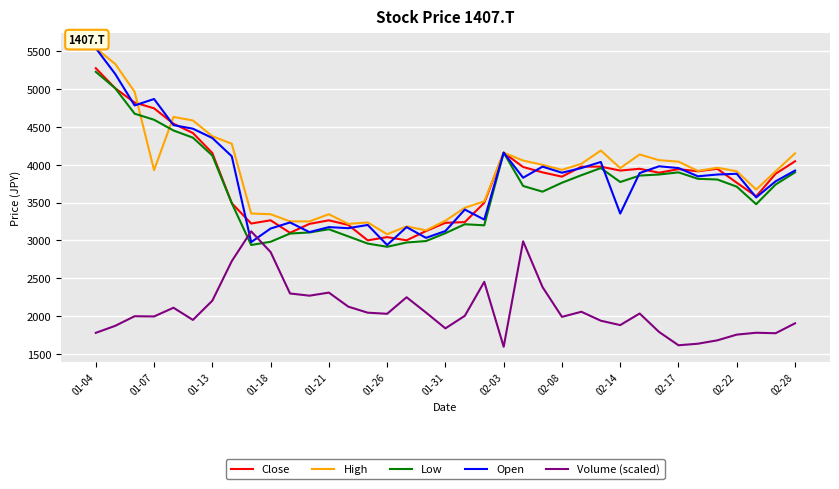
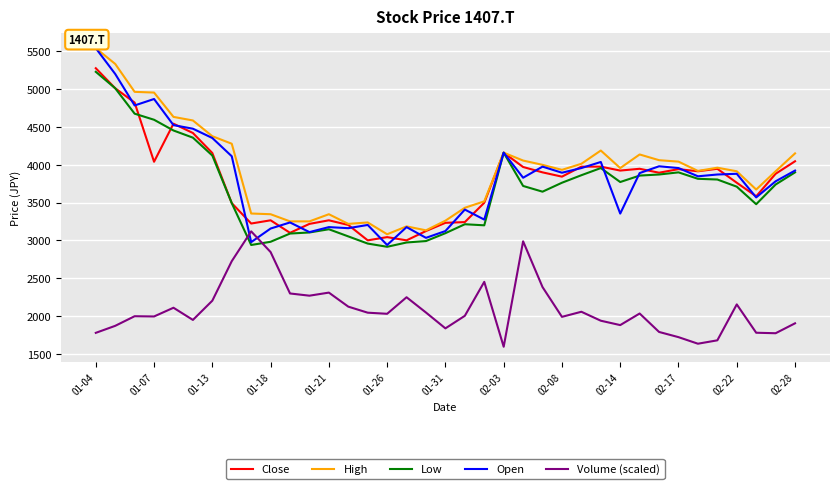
  {
    "Close": {
      "01-04": 5300,
-     "01-07": 4700,
+     "01-07": 4000,
      "01-18": 3300,
      "01-21": 3300,
      "01-26": 3000,
      "02-08": 3800,
      "02-22": 3800,
      "02-28": 4000
    },
    "High": {
-     "01-07": 3900,
+     "01-07": 5000,
      "01-18": 3300,
      "01-21": 3300,
      "01-26": 3100,
      "02-08": 3900,
      "02-17": 4000,
      "02-28": 4100
    },
    "Low": {
      "01-04": 5200,
      "01-07": 4600,
      "01-18": 3000,
      "02-08": 3800,
      "02-14": 3800,
      "02-17": 3900,
      "02-22": 3700
    },
    "Open": {
      "01-07": 4900,
      "01-18": 3200,
      "02-08": 3900,
      "02-14": 3400
    },
    "Volume (scaled)": {
      "01-04": 1800,
      "01-07": 2000,
      "01-13": 2200,
      "01-18": 2800,
      "01-21": 2300,
      "01-26": 2000,
      "01-31": 1800,
      "02-03": 1600,
      "02-08": 2000,
      "02-14": 1900,
-     "02-17": 1600,
-     "02-22": 1800,
+     "02-17": 1700,
+     "02-22": 2200,
      "02-28": 1900
    }
  }
